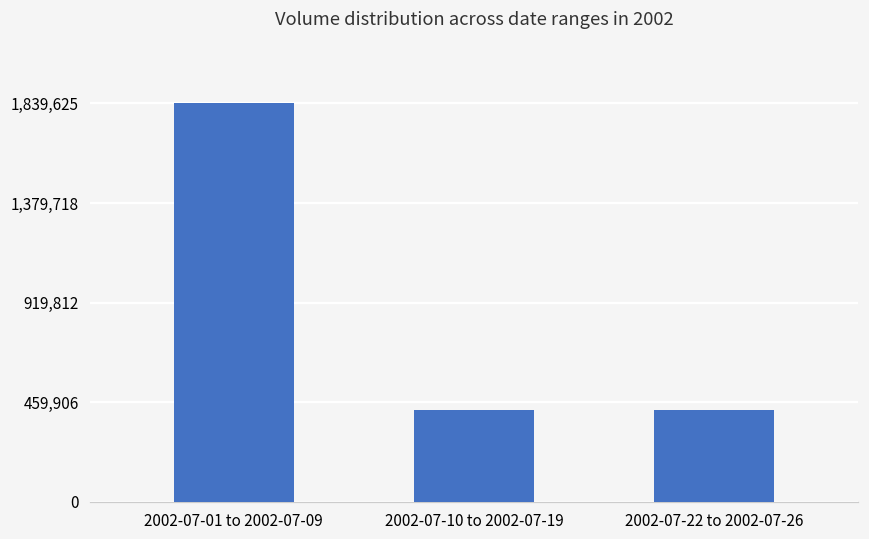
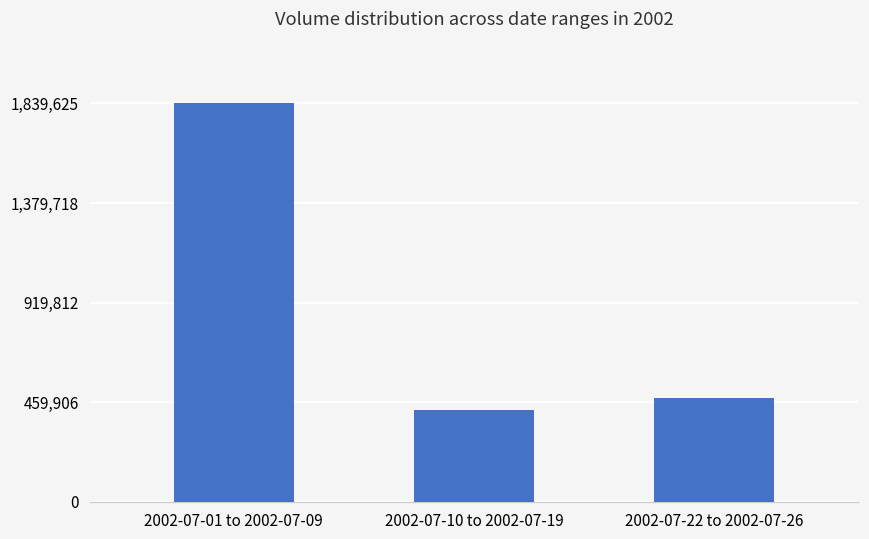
  {
    "2002-07-01 to 2002-07-09": "1,840,000",
    "2002-07-10 to 2002-07-19": "420,000",
-   "2002-07-22 to 2002-07-26": "430,000"
+   "2002-07-22 to 2002-07-26": "480,000"
  }
